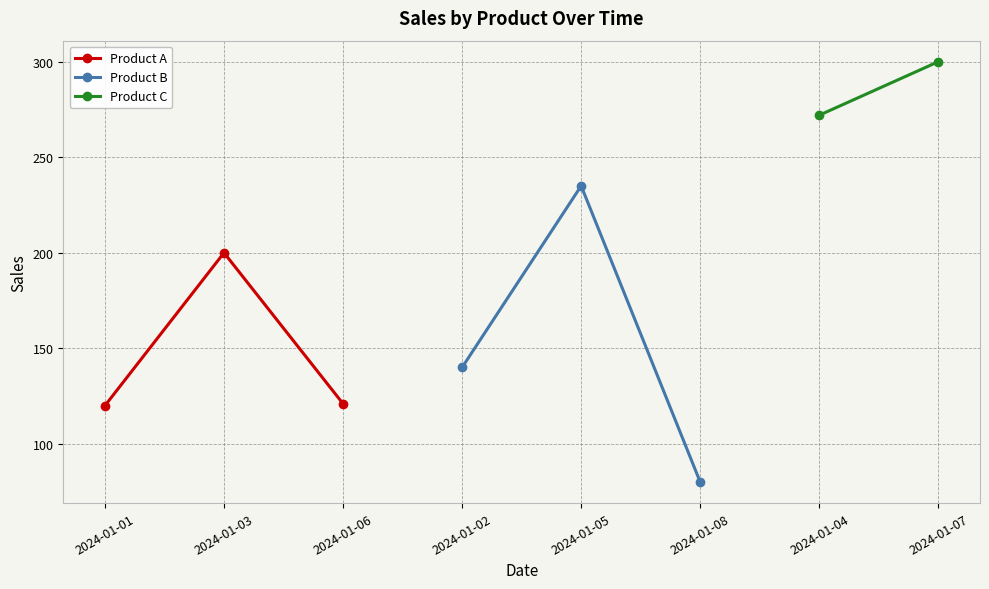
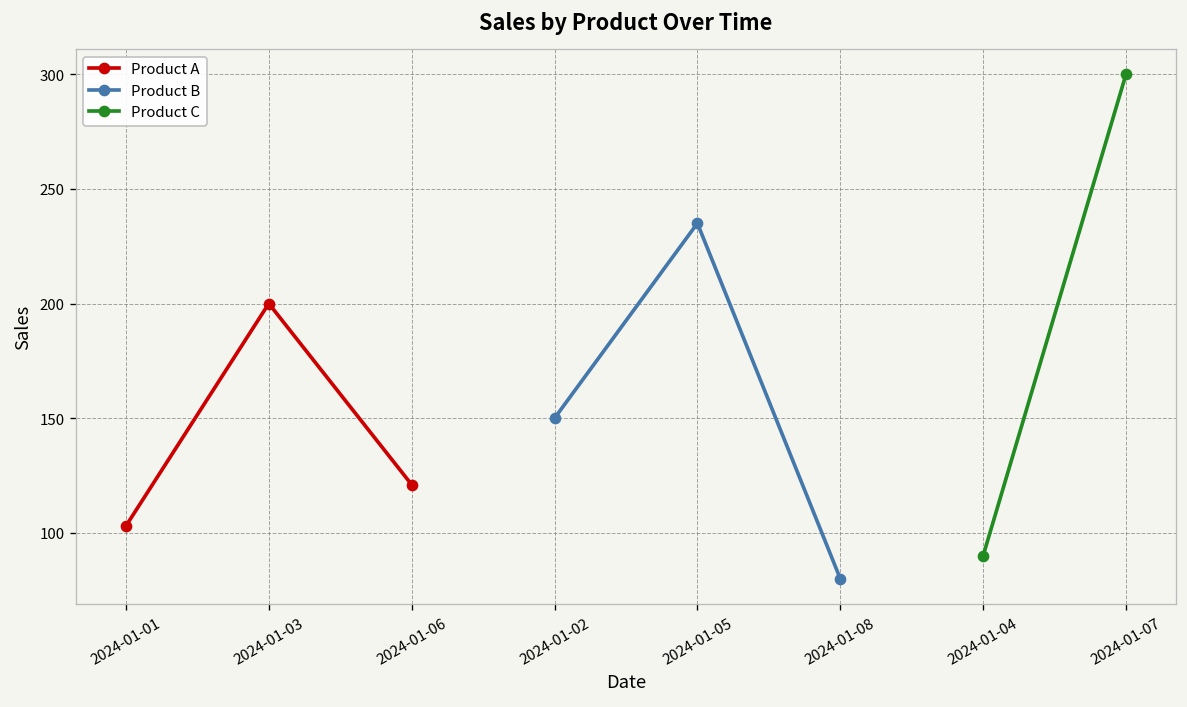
  {
    "Product A": {
-     "2024-01-01": 120,
+     "2024-01-01": 103,
      "2024-01-03": 200,
      "2024-01-06": 121
    },
    "Product B": {
-     "2024-01-02": 140,
+     "2024-01-02": 150,
      "2024-01-05": 235,
      "2024-01-08": 80
    },
    "Product C": {
-     "2024-01-04": 272,
+     "2024-01-04": 90,
      "2024-01-07": 300
    }
  }
